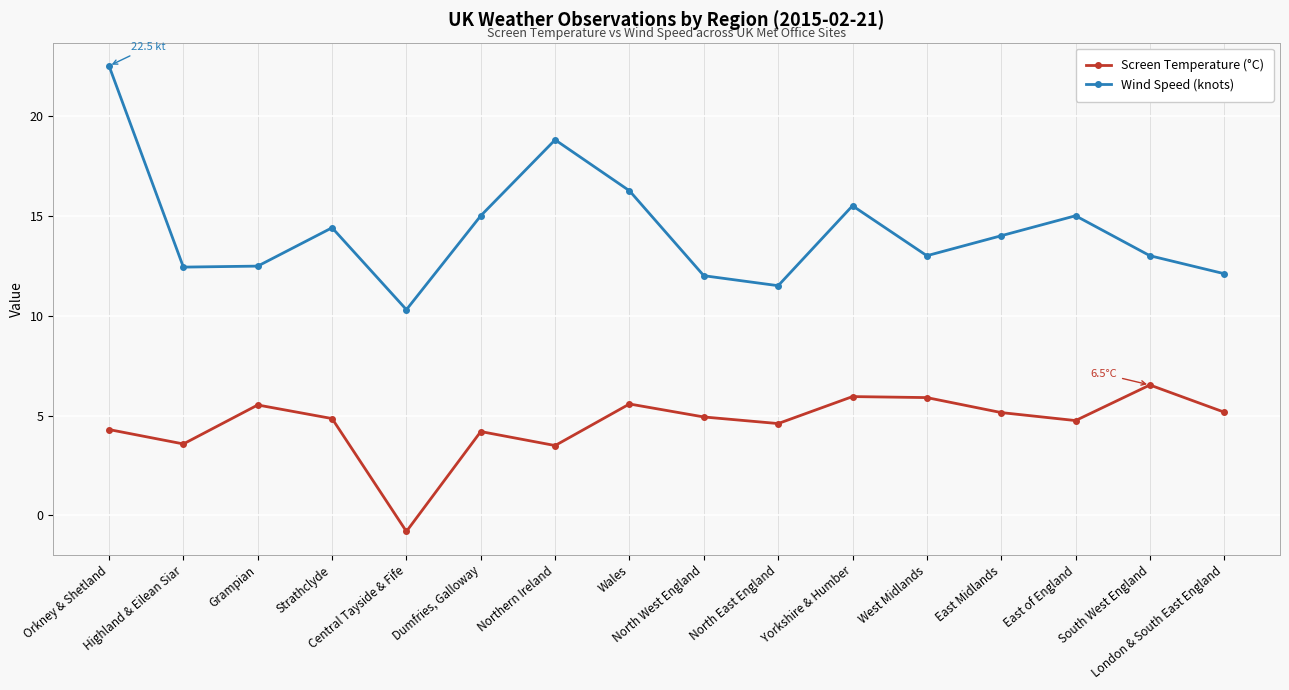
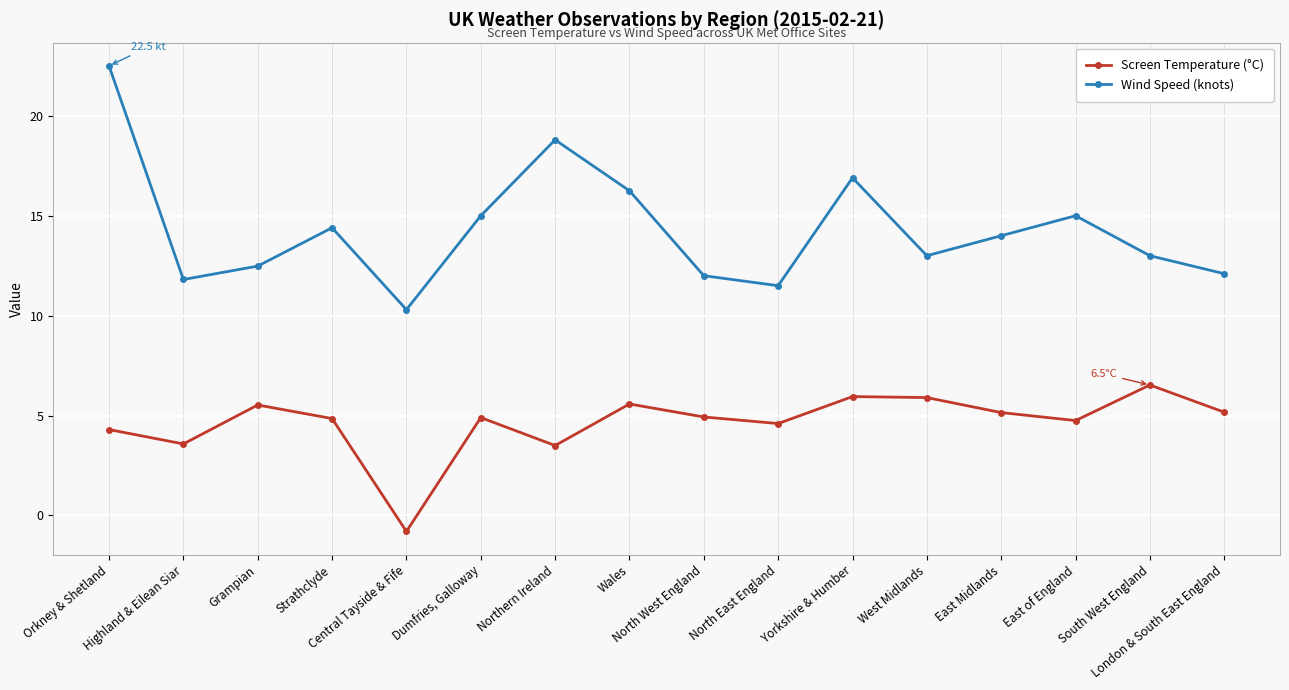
  {
    "Screen Temperature (°C)": {
      "Orkney & Shetland": 4.3,
      "Highland & Eilean Siar": 3.6,
      "Grampian": 5.5,
      "Strathclyde": 4.9,
      "Central Tayside & Fife": -0.8,
-     "Dumfries, Galloway": 4.2,
+     "Dumfries, Galloway": 4.9,
      "Northern Ireland": 3.5,
      "Wales": 5.6,
      "North West England": 4.9,
      "North East England": 4.6,
      "Yorkshire & Humber": 6.0,
      "West Midlands": 5.9,
      "East Midlands": 5.2,
      "East of England": 4.8,
      "London & South East England": 5.2
    },
    "Wind Speed (knots)": {
-     "Highland & Eilean Siar": 12.4,
+     "Highland & Eilean Siar": 11.8,
      "Grampian": 12.5,
      "Strathclyde": 14.4,
      "Central Tayside & Fife": 10.3,
      "Dumfries, Galloway": 15.0,
      "Northern Ireland": 18.8,
      "Wales": 16.3,
      "North West England": 12.0,
      "North East England": 11.5,
-     "Yorkshire & Humber": 15.5,
+     "Yorkshire & Humber": 16.9,
      "West Midlands": 13.0,
      "East Midlands": 14.0,
      "East of England": 15.0,
      "South West England": 13.0,
      "London & South East England": 12.1
    }
  }
